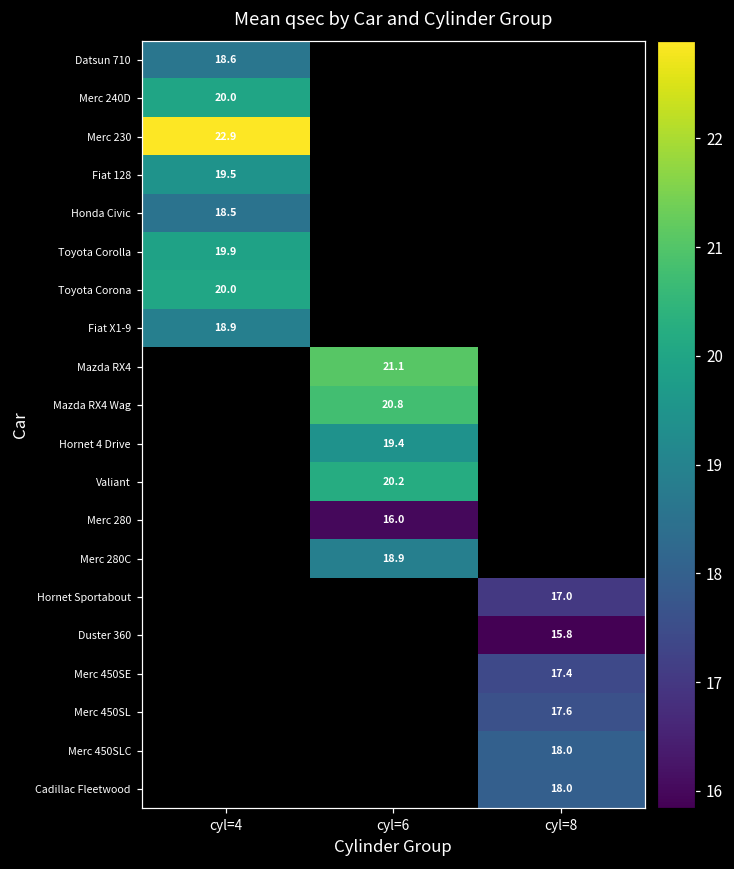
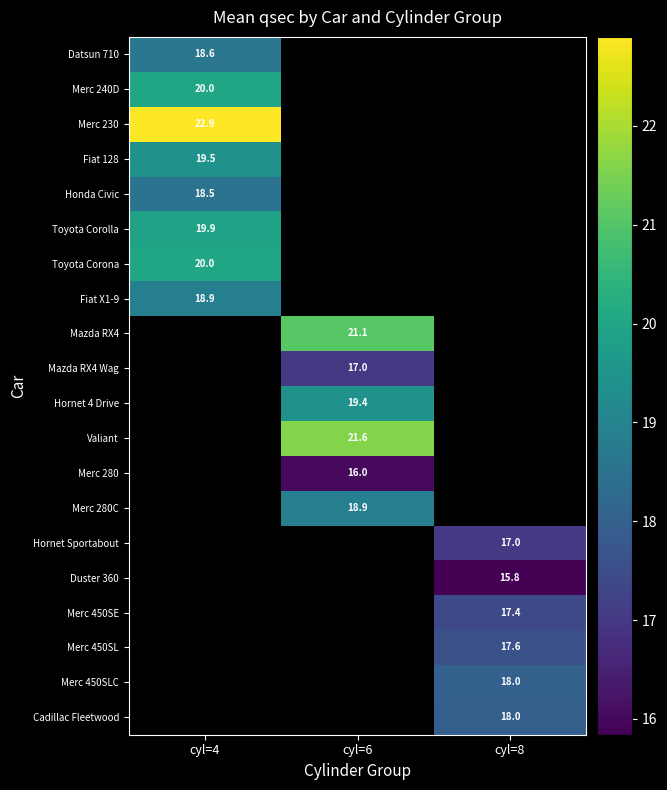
  {
    "Datsun 710": {
      "cyl=4": 18.6
    },
    "Merc 240D": {
      "cyl=4": 20.0
    },
    "Merc 230": {
      "cyl=4": 22.9
    },
    "Fiat 128": {
      "cyl=4": 19.5
    },
    "Honda Civic": {
      "cyl=4": 18.5
    },
    "Toyota Corolla": {
      "cyl=4": 19.9
    },
    "Toyota Corona": {
      "cyl=4": 20.0
    },
    "Fiat X1-9": {
      "cyl=4": 18.9
    },
    "Mazda RX4": {
      "cyl=6": 21.1
    },
    "Mazda RX4 Wag": {
-     "cyl=6": 20.8
+     "cyl=6": 17.0
    },
    "Hornet 4 Drive": {
      "cyl=6": 19.4
    },
    "Valiant": {
-     "cyl=6": 20.2
+     "cyl=6": 21.6
    },
    "Merc 280": {
      "cyl=6": 16.0
    },
    "Merc 280C": {
      "cyl=6": 18.9
    },
    "Hornet Sportabout": {
      "cyl=8": 17.0
    },
    "Duster 360": {
      "cyl=8": 15.8
    },
    "Merc 450SE": {
      "cyl=8": 17.4
    },
    "Merc 450SL": {
      "cyl=8": 17.6
    },
    "Merc 450SLC": {
      "cyl=8": 18.0
    },
    "Cadillac Fleetwood": {
      "cyl=8": 18.0
    }
  }
